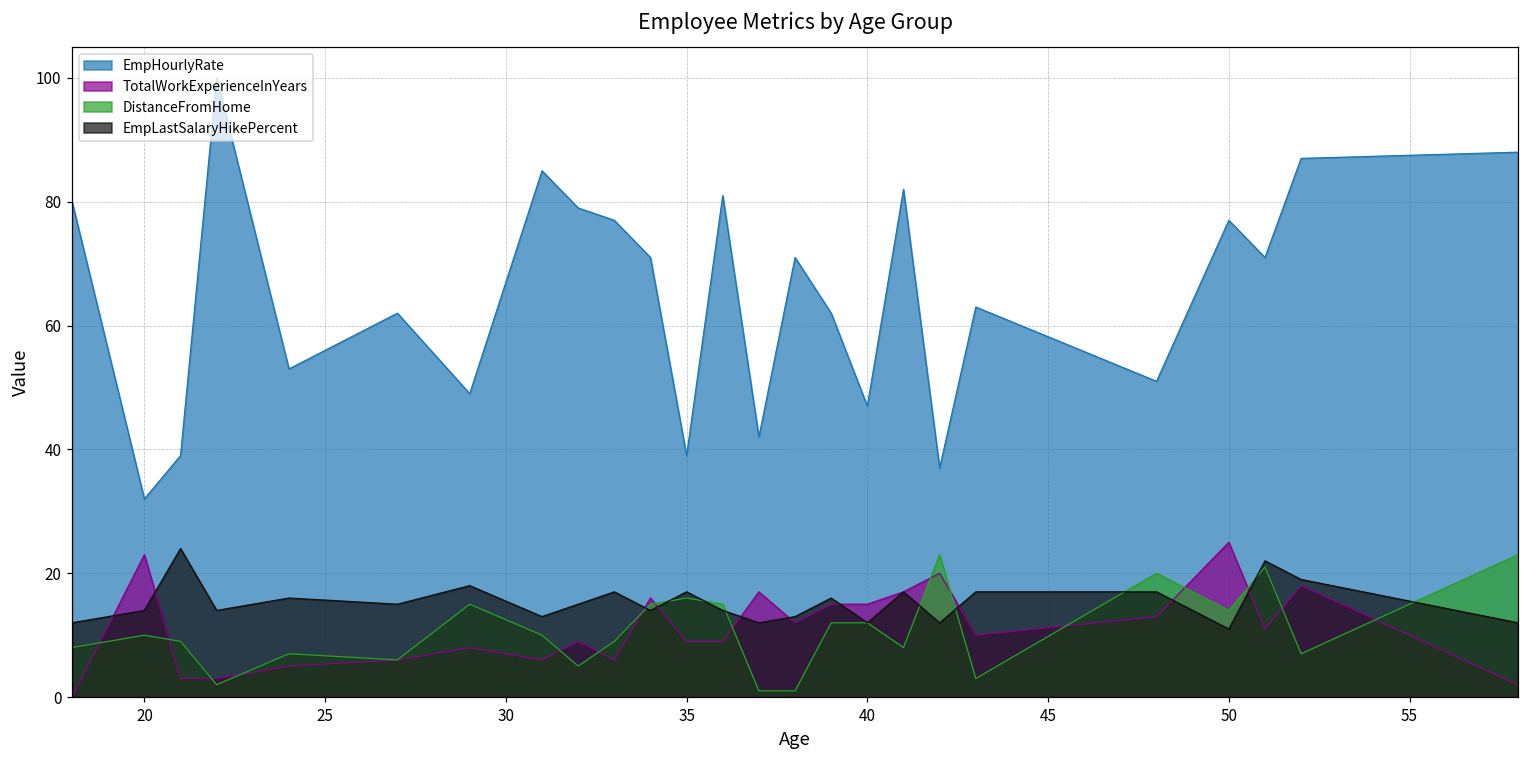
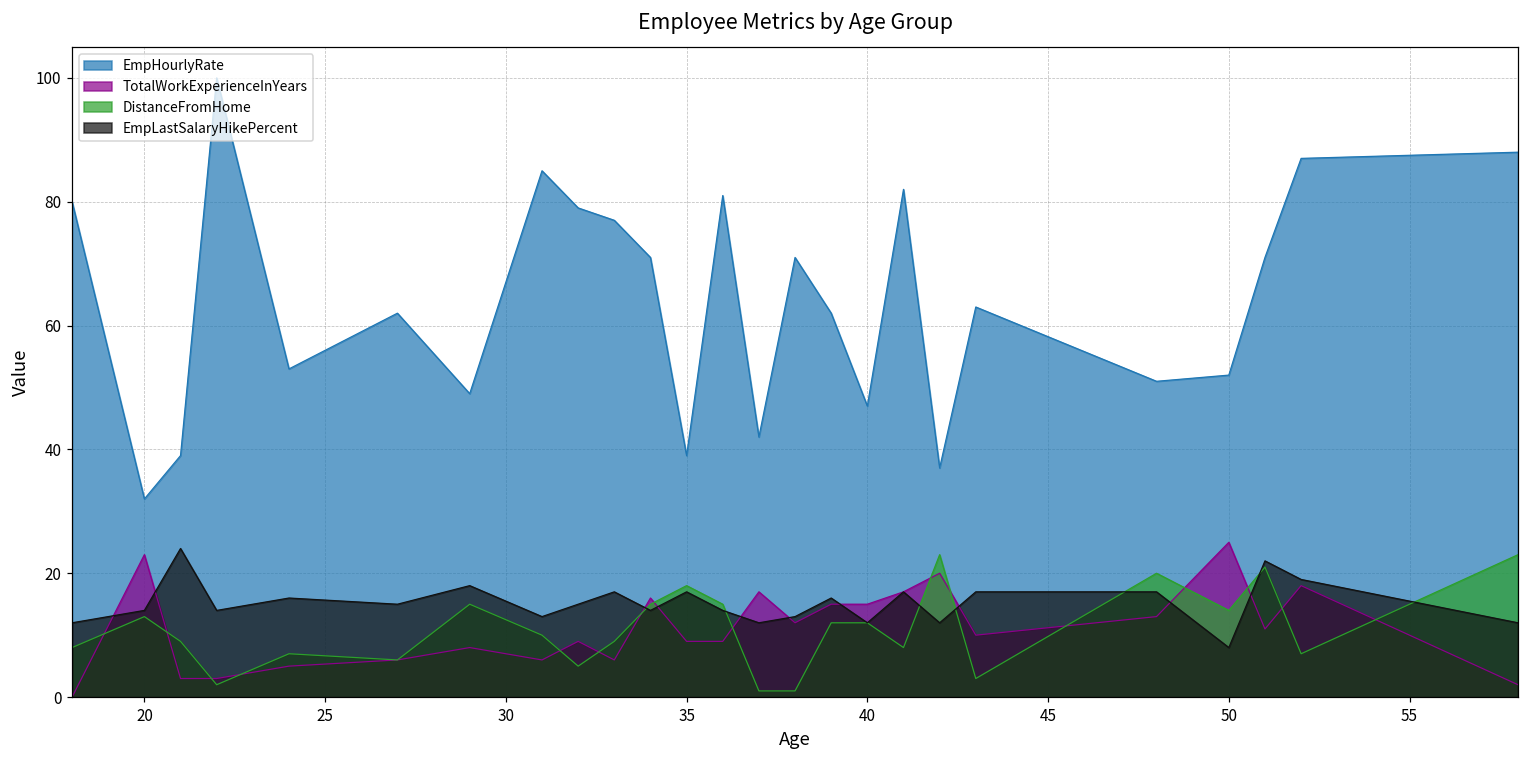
  {
    "EmpHourlyRate": {
      "20": 32,
      "35": 39,
      "40": 47,
-     "50": 77
+     "50": 52
    },
    "TotalWorkExperienceInYears": {
      "20": 23,
      "35": 9,
      "40": 15,
      "50": 25
    },
    "DistanceFromHome": {
-     "20": 10,
-     "35": 16,
+     "20": 13,
+     "35": 18,
      "50": 14
    },
    "EmpLastSalaryHikePercent": {
      "20": 14,
      "35": 17,
-     "50": 11
+     "50": 8
    }
  }
